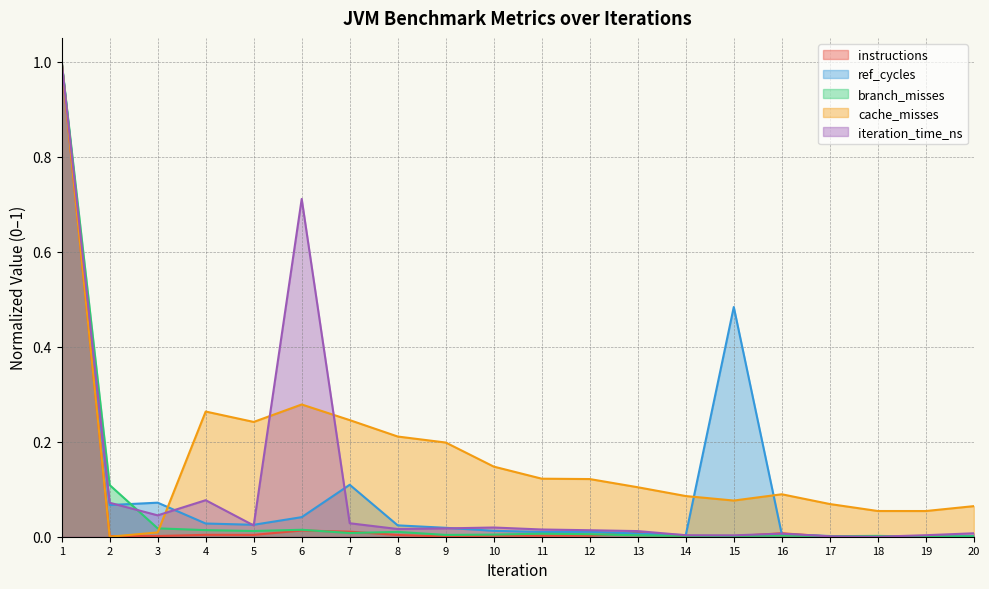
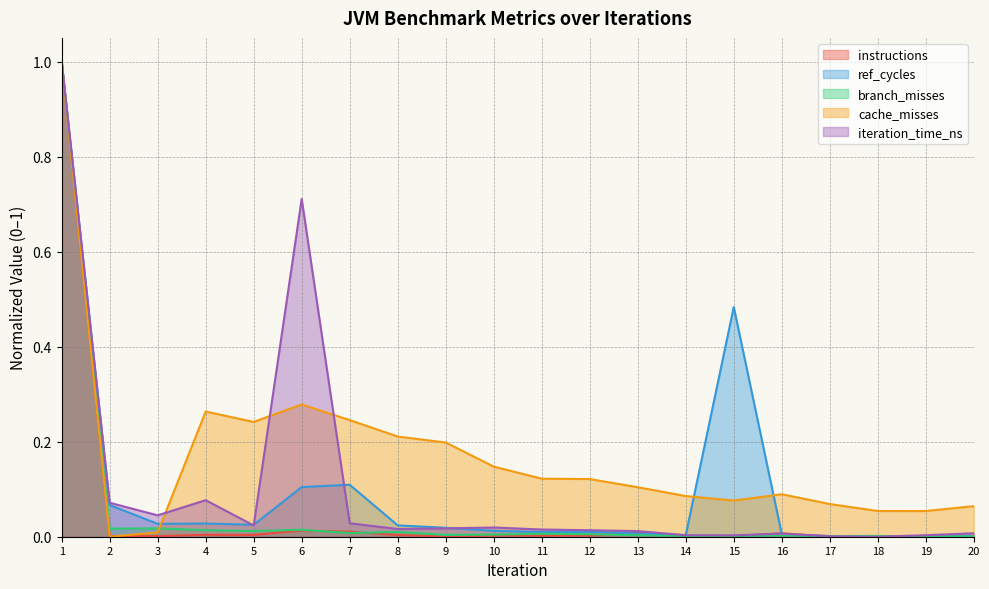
  {
    "ref_cycles": {
-     "3": 0.07,
+     "3": 0.03,
      "4": 0.03,
-     "6": 0.04,
+     "6": 0.10,
      "7": 0.11,
      "8": 0.02,
      "10": 0.01,
      "15": 0.48
    },
    "branch_misses": {
-     "2": 0.11,
+     "2": 0.02,
      "3": 0.02,
      "4": 0.01,
      "5": 0.01,
      "8": 0.01
    },
    "iteration_time_ns": {
      "3": 0.04,
      "4": 0.08,
      "6": 0.71,
      "7": 0.03,
      "8": 0.02,
      "10": 0.02,
      "20": 0.01
    }
  }
